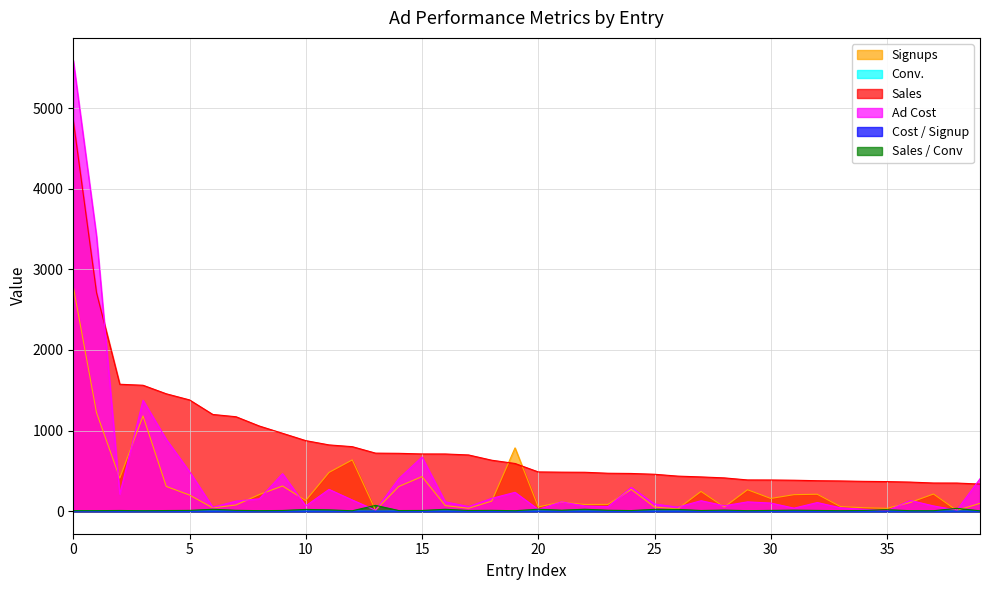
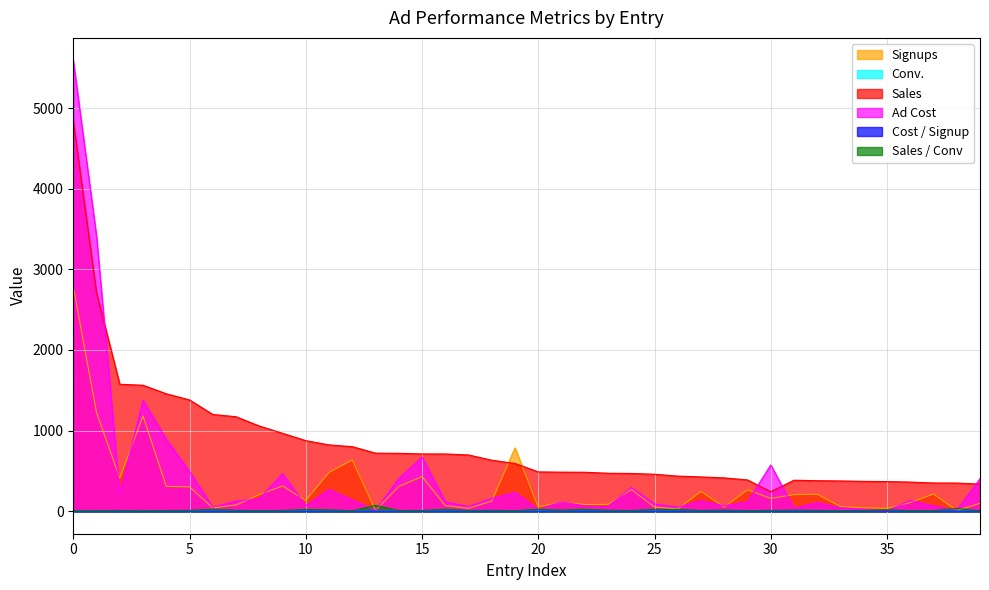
  {
    "Signups": {
      "0": 2800,
-     "5": 200,
+     "5": 300,
      "10": 100,
      "15": 400,
      "30": 200
    },
    "Sales": {
      "0": 4800,
      "5": 1400,
      "10": 900,
      "15": 700,
      "20": 500,
      "25": 500,
-     "30": 400,
+     "30": 200,
      "35": 400
    },
    "Ad Cost": {
      "0": 5600,
      "5": 500,
      "10": 100,
      "15": 700,
      "25": 100,
-     "30": 100
+     "30": 600
    }
  }
